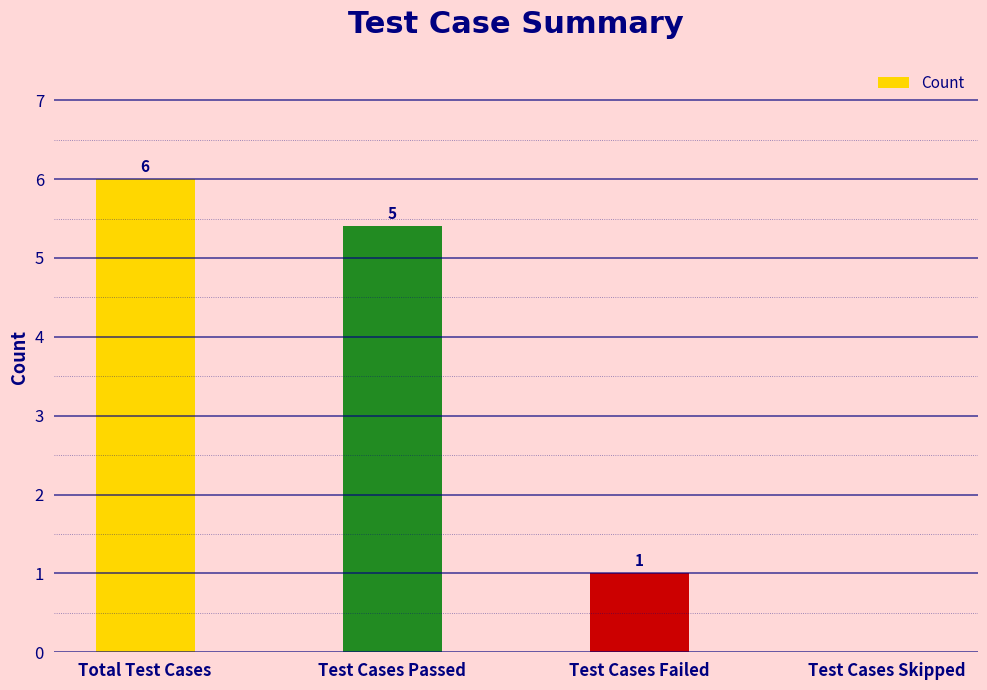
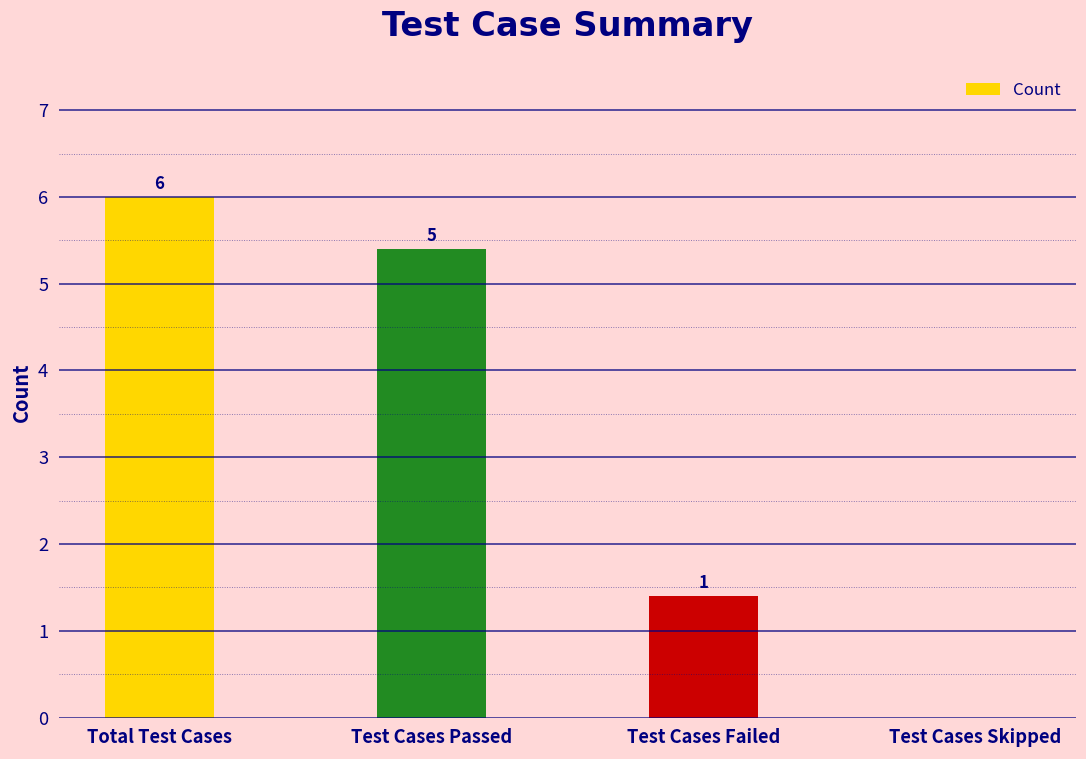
  {
-   "Test Cases Failed": 1.0,
+   "Test Cases Failed": 1.4,
    "Test Cases Skipped": 0.0
  }
